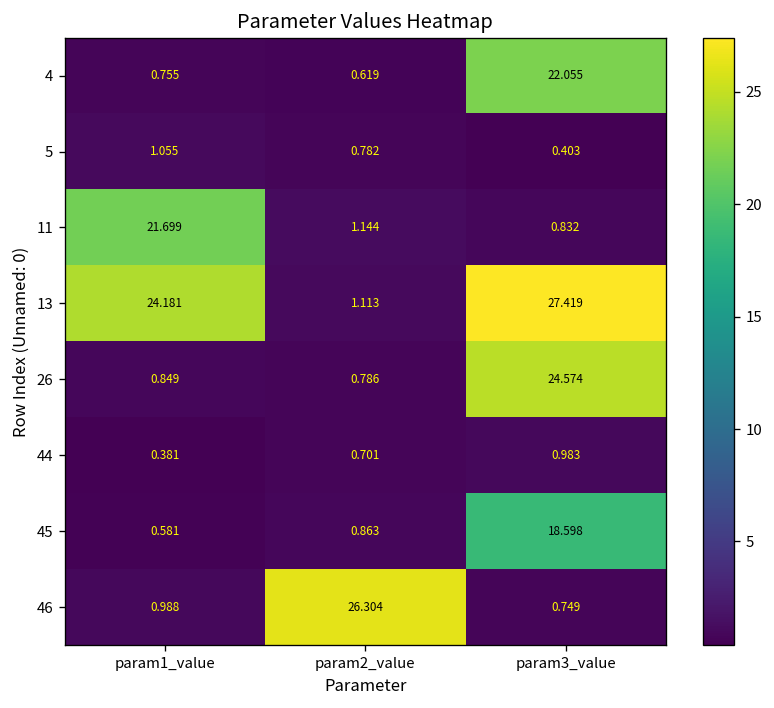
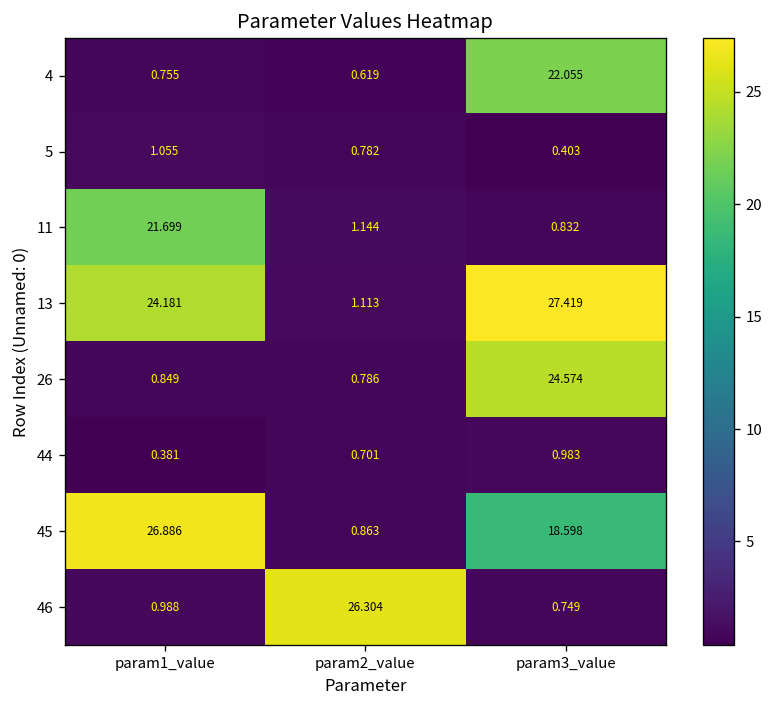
  {
    "4": {
      "param1_value": 0.755,
      "param2_value": 0.619,
      "param3_value": 22.055
    },
    "5": {
      "param1_value": 1.055,
      "param2_value": 0.782,
      "param3_value": 0.403
    },
    "11": {
      "param1_value": 21.699,
      "param2_value": 1.144,
      "param3_value": 0.832
    },
    "13": {
      "param1_value": 24.181,
      "param2_value": 1.113,
      "param3_value": 27.419
    },
    "26": {
      "param1_value": 0.849,
      "param2_value": 0.786,
      "param3_value": 24.574
    },
    "44": {
      "param1_value": 0.381,
      "param2_value": 0.701,
      "param3_value": 0.983
    },
    "45": {
-     "param1_value": 0.581,
+     "param1_value": 26.886,
      "param2_value": 0.863,
      "param3_value": 18.598
    },
    "46": {
      "param1_value": 0.988,
      "param2_value": 26.304,
      "param3_value": 0.749
    }
  }
